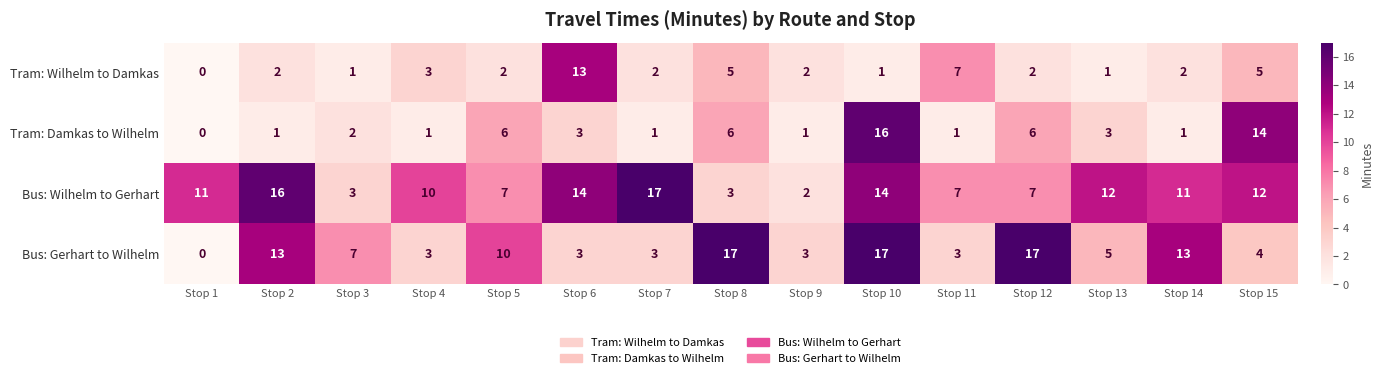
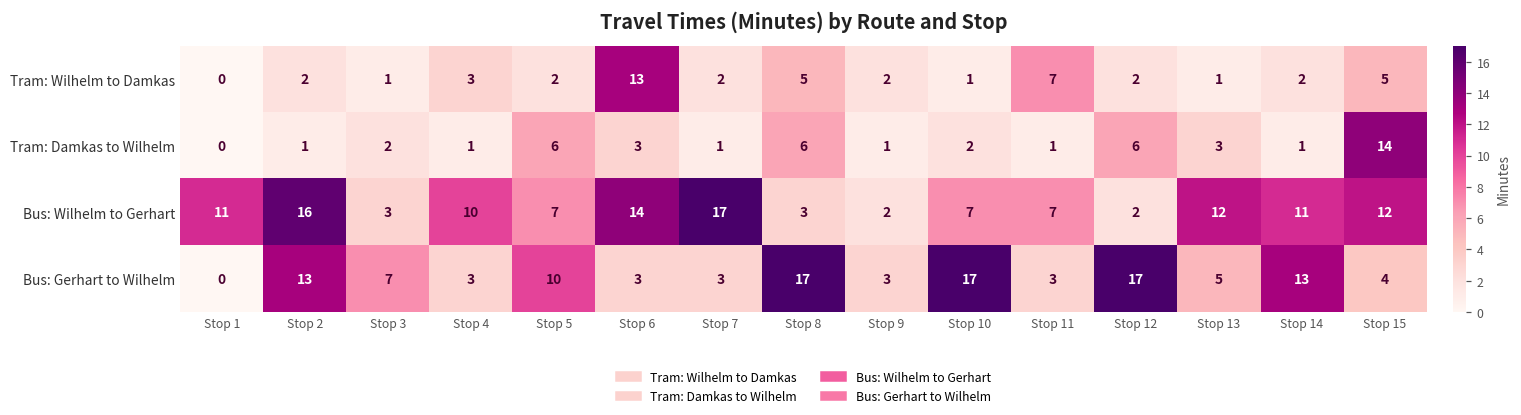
  {
    "Tram: Wilhelm to Damkas": {
      "Stop 1": 0,
      "Stop 2": 2,
      "Stop 3": 1,
      "Stop 4": 3,
      "Stop 5": 2,
      "Stop 6": 13,
      "Stop 7": 2,
      "Stop 8": 5,
      "Stop 9": 2,
      "Stop 10": 1,
      "Stop 11": 7,
      "Stop 12": 2,
      "Stop 13": 1,
      "Stop 14": 2,
      "Stop 15": 5
    },
    "Tram: Damkas to Wilhelm": {
      "Stop 1": 0,
      "Stop 2": 1,
      "Stop 3": 2,
      "Stop 4": 1,
      "Stop 5": 6,
      "Stop 6": 3,
      "Stop 7": 1,
      "Stop 8": 6,
      "Stop 9": 1,
-     "Stop 10": 16,
+     "Stop 10": 2,
      "Stop 11": 1,
      "Stop 12": 6,
      "Stop 13": 3,
      "Stop 14": 1,
      "Stop 15": 14
    },
    "Bus: Wilhelm to Gerhart": {
      "Stop 1": 11,
      "Stop 2": 16,
      "Stop 3": 3,
      "Stop 4": 10,
      "Stop 5": 7,
      "Stop 6": 14,
      "Stop 7": 17,
      "Stop 8": 3,
      "Stop 9": 2,
-     "Stop 10": 14,
+     "Stop 10": 7,
      "Stop 11": 7,
-     "Stop 12": 7,
+     "Stop 12": 2,
      "Stop 13": 12,
      "Stop 14": 11,
      "Stop 15": 12
    },
    "Bus: Gerhart to Wilhelm": {
      "Stop 1": 0,
      "Stop 2": 13,
      "Stop 3": 7,
      "Stop 4": 3,
      "Stop 5": 10,
      "Stop 6": 3,
      "Stop 7": 3,
      "Stop 8": 17,
      "Stop 9": 3,
      "Stop 10": 17,
      "Stop 11": 3,
      "Stop 12": 17,
      "Stop 13": 5,
      "Stop 14": 13,
      "Stop 15": 4
    }
  }
